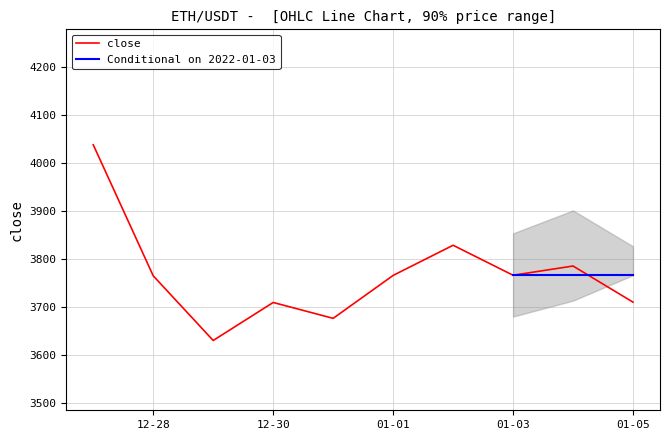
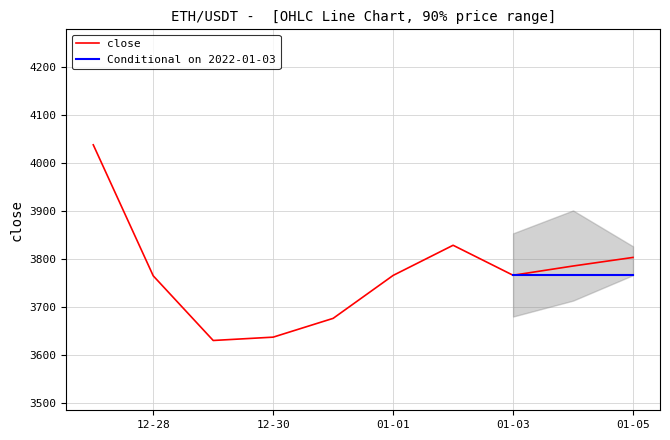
  {
    "close": {
      "12-28": 3760,
-     "12-30": 3710,
+     "12-30": 3640,
      "01-01": 3770,
-     "01-05": 3710
+     "01-05": 3800
    },
    "Conditional on 2022-01-03": {
      "01-05": 3770
    }
  }
